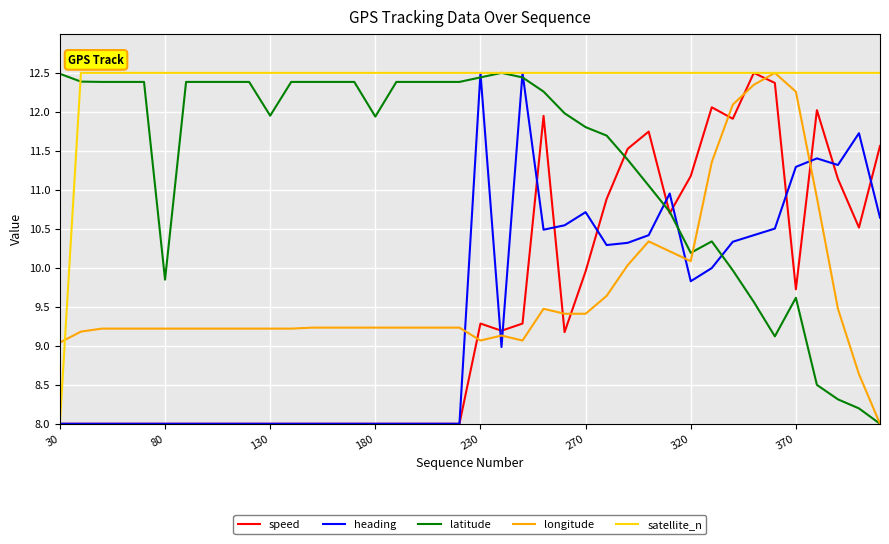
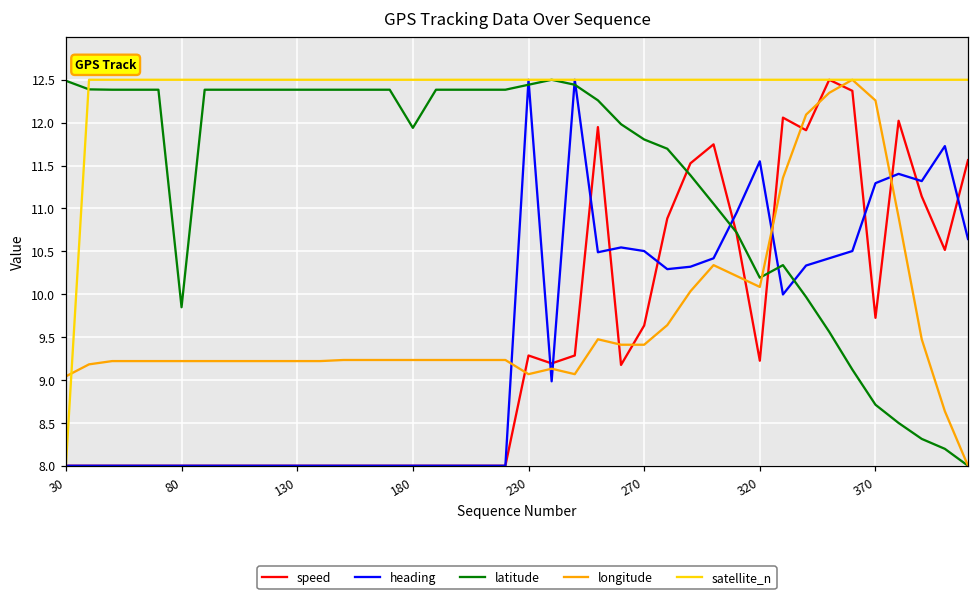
  {
    "speed": {
-     "270": 10.0,
-     "320": 11.2,
+     "270": 9.6,
+     "320": 9.2,
      "370": 9.7
    },
    "heading": {
-     "270": 10.7,
-     "320": 9.8,
+     "270": 10.5,
+     "320": 11.5,
      "370": 11.3
    },
    "latitude": {
      "30": 12.5,
      "80": 9.8,
-     "130": 12.0,
+     "130": 12.4,
      "180": 11.9,
      "270": 11.8,
      "320": 10.2,
-     "370": 9.6
+     "370": 8.7
    }
  }
